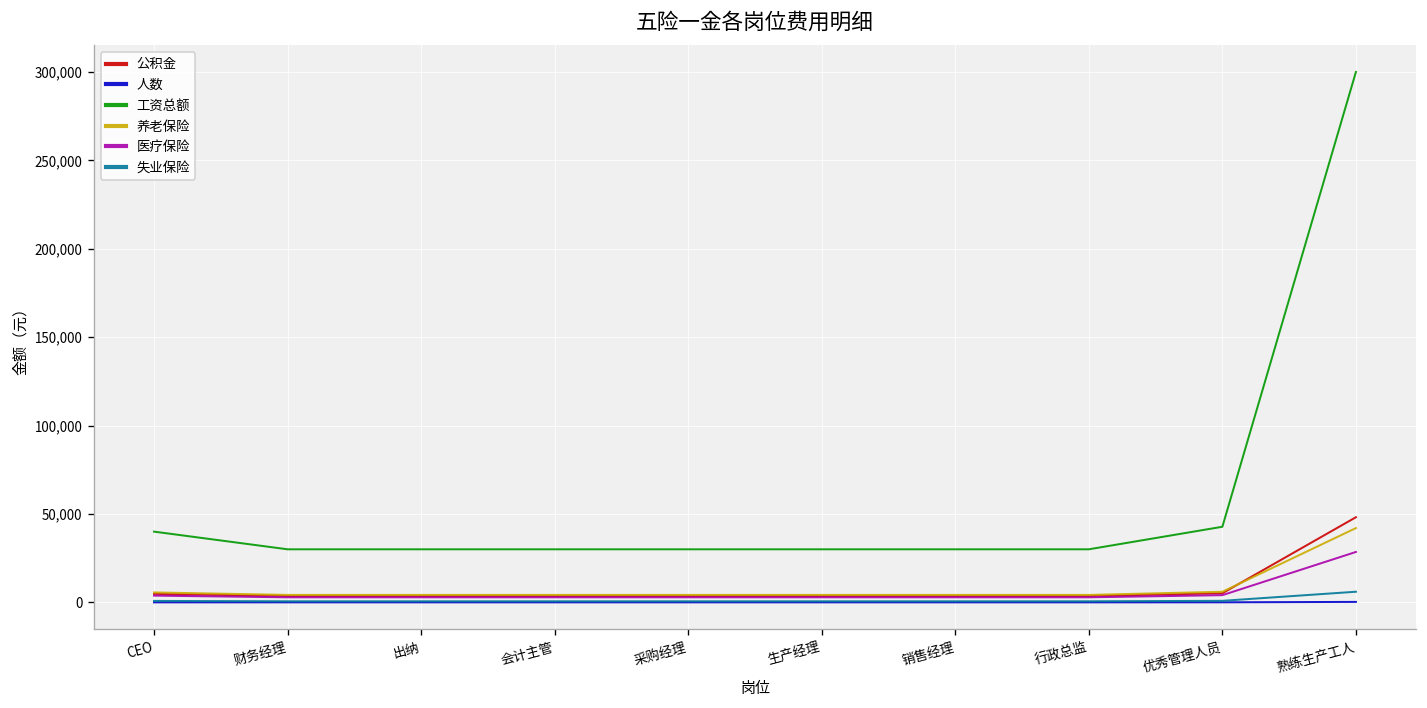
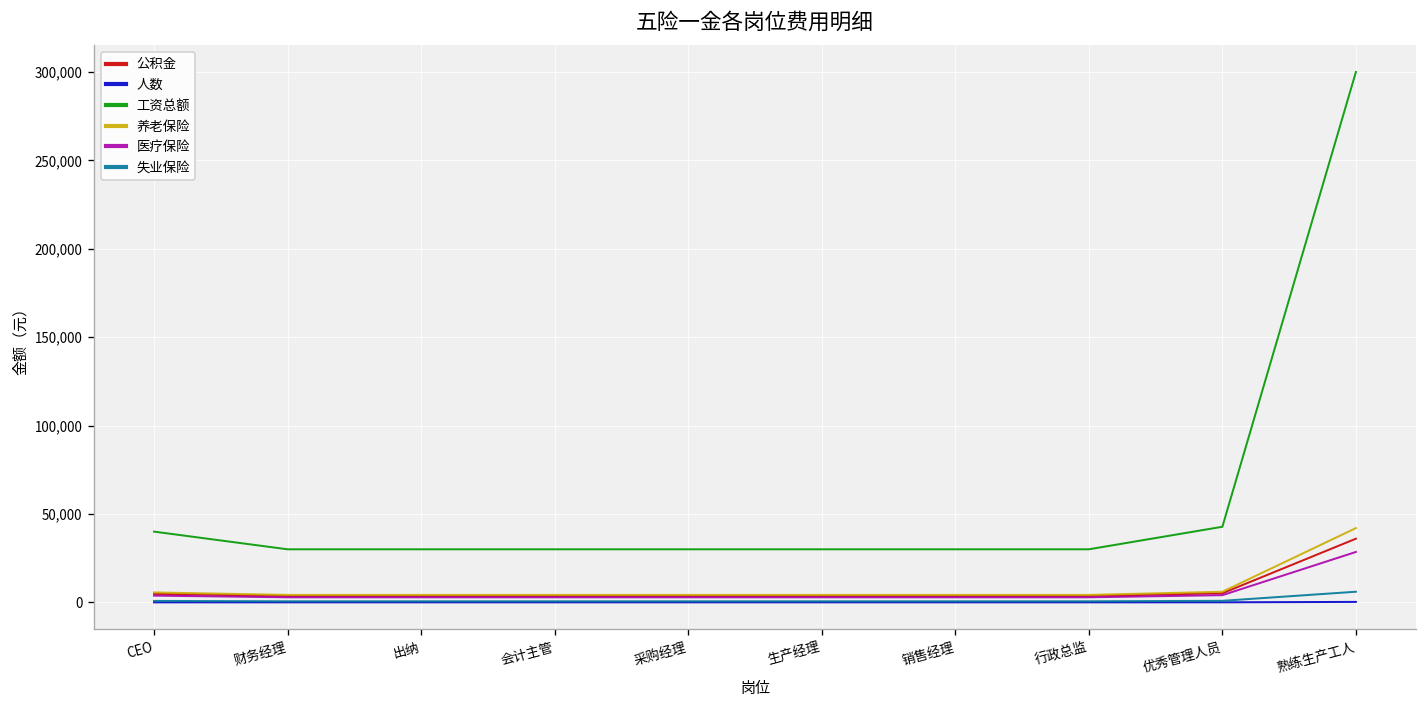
  {
    "公积金": {
-     "熟练生产工人": "48,000"
+     "熟练生产工人": "36,000"
    },
    "人数": {
      "熟练生产工人": "0"
    },
    "工资总额": {
      "CEO": "40,000",
      "财务经理": "30,000",
      "出纳": "30,000",
      "会计主管": "30,000",
      "采购经理": "30,000",
      "生产经理": "30,000",
      "销售经理": "30,000",
      "行政总监": "30,000",
      "优秀管理人员": "43,000",
      "熟练生产工人": "300,000"
    },
    "养老保险": {
      "熟练生产工人": "42,000"
    },
    "医疗保险": {
      "熟练生产工人": "29,000"
    },
    "失业保险": {
      "熟练生产工人": "6,000"
    }
  }
